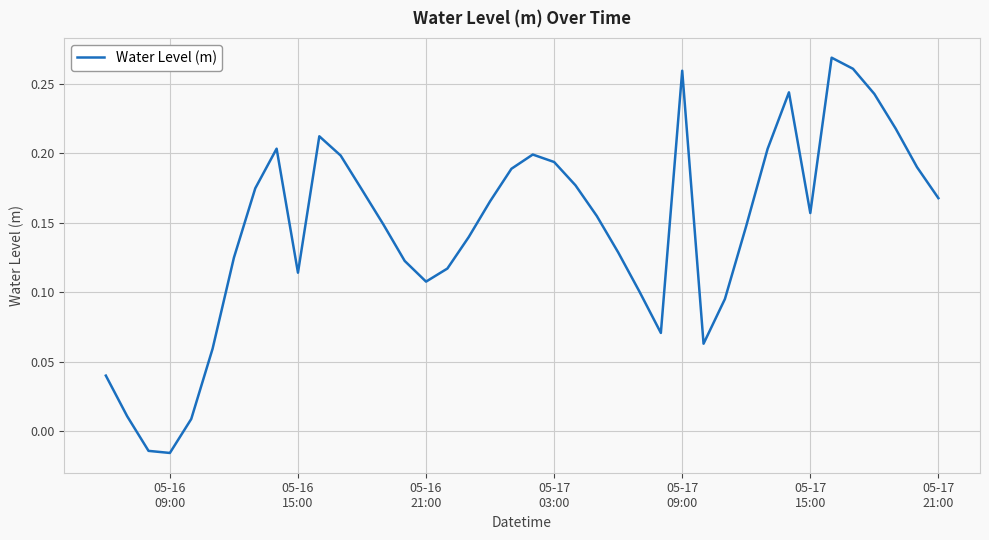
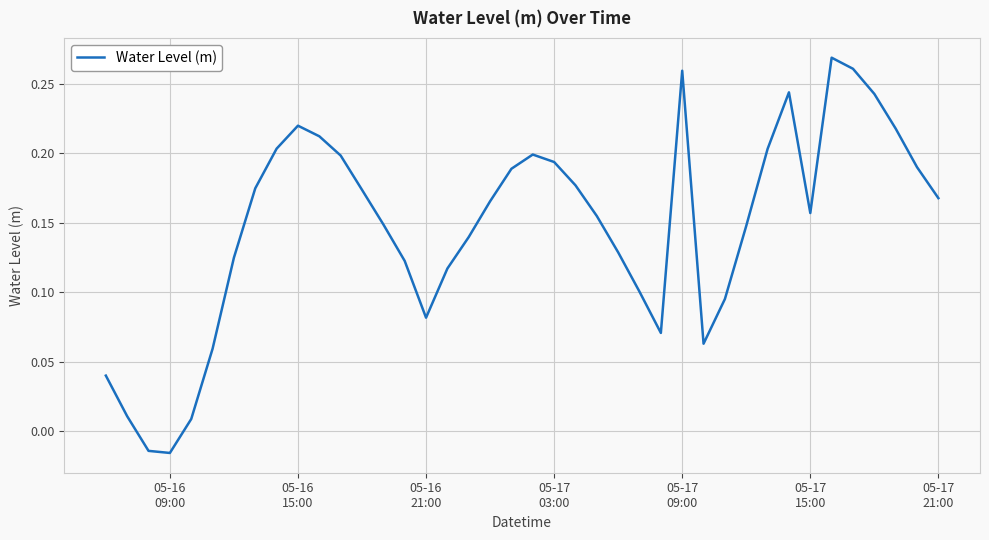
  {
    "05-16 09:00": -0.015,
-   "05-16 15:00": 0.114,
-   "05-16 21:00": 0.108,
+   "05-16 15:00": 0.220,
+   "05-16 21:00": 0.082,
    "05-17 03:00": 0.194,
    "05-17 09:00": 0.259,
    "05-17 15:00": 0.157,
    "05-17 21:00": 0.168
  }
